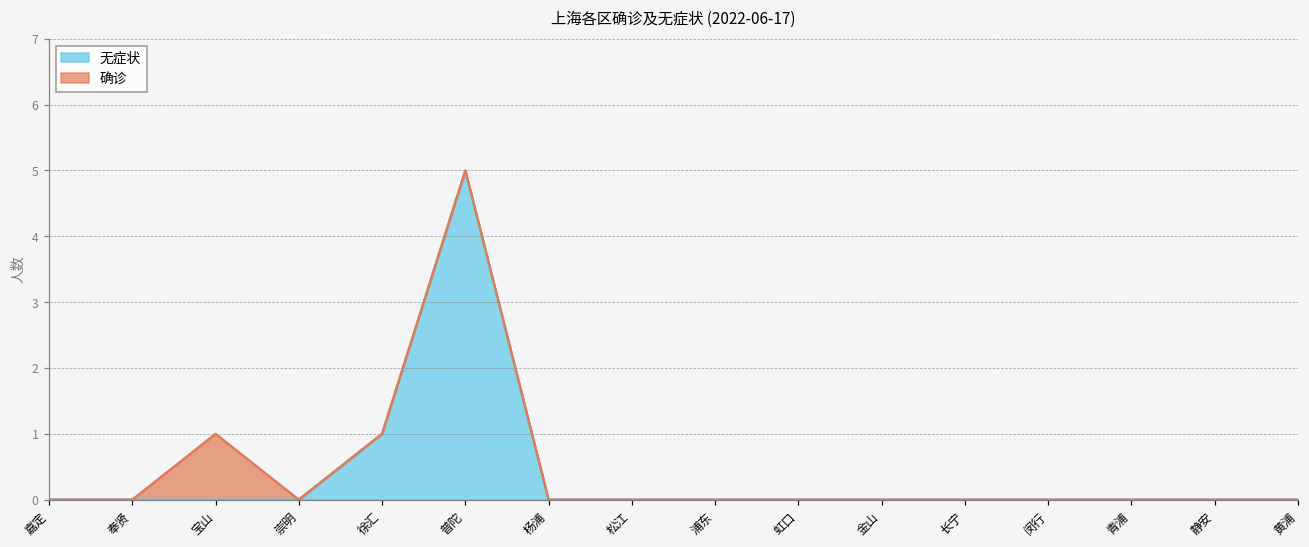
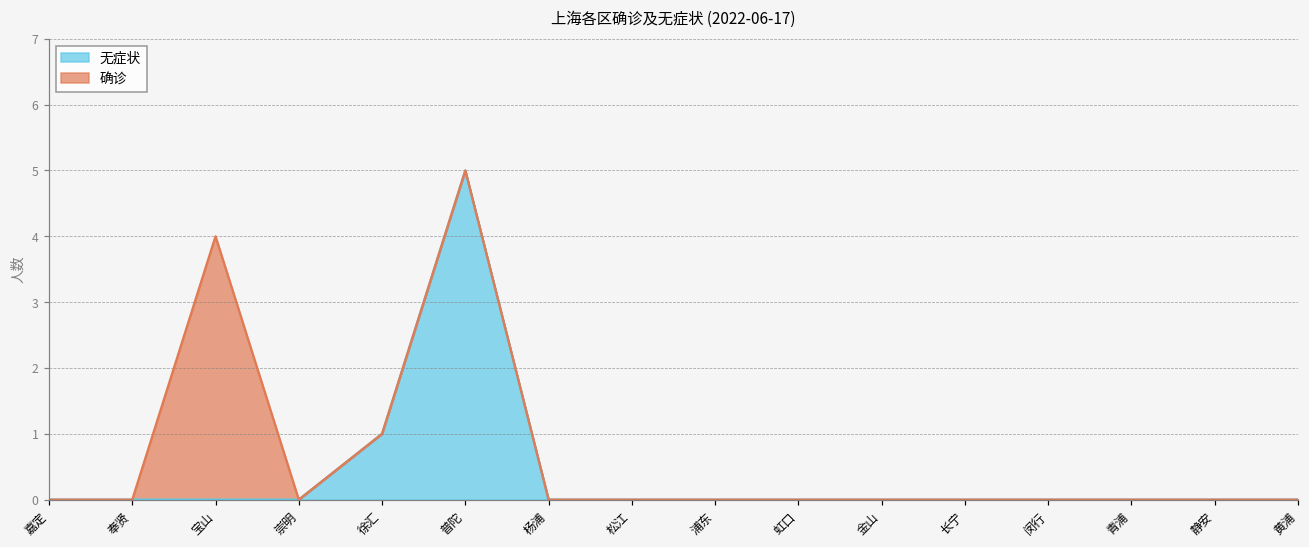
  {
    "无症状": {
      "宝山": 0
    },
    "确诊": {
-     "宝山": 1
+     "宝山": 4
    }
  }
